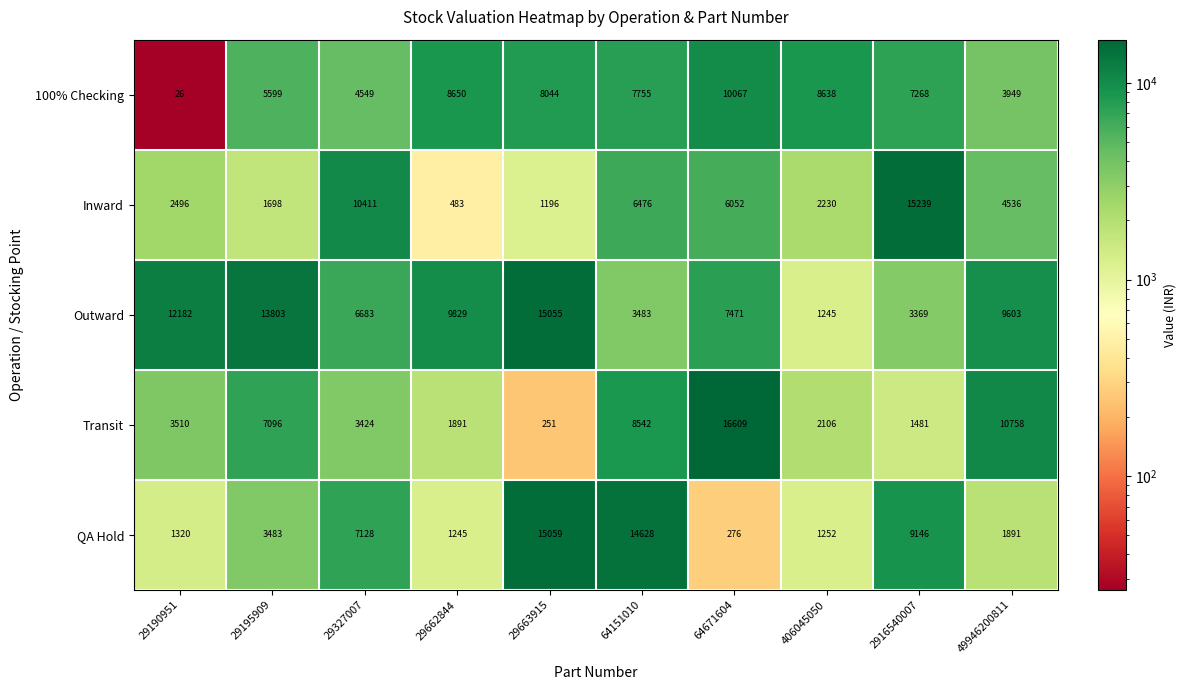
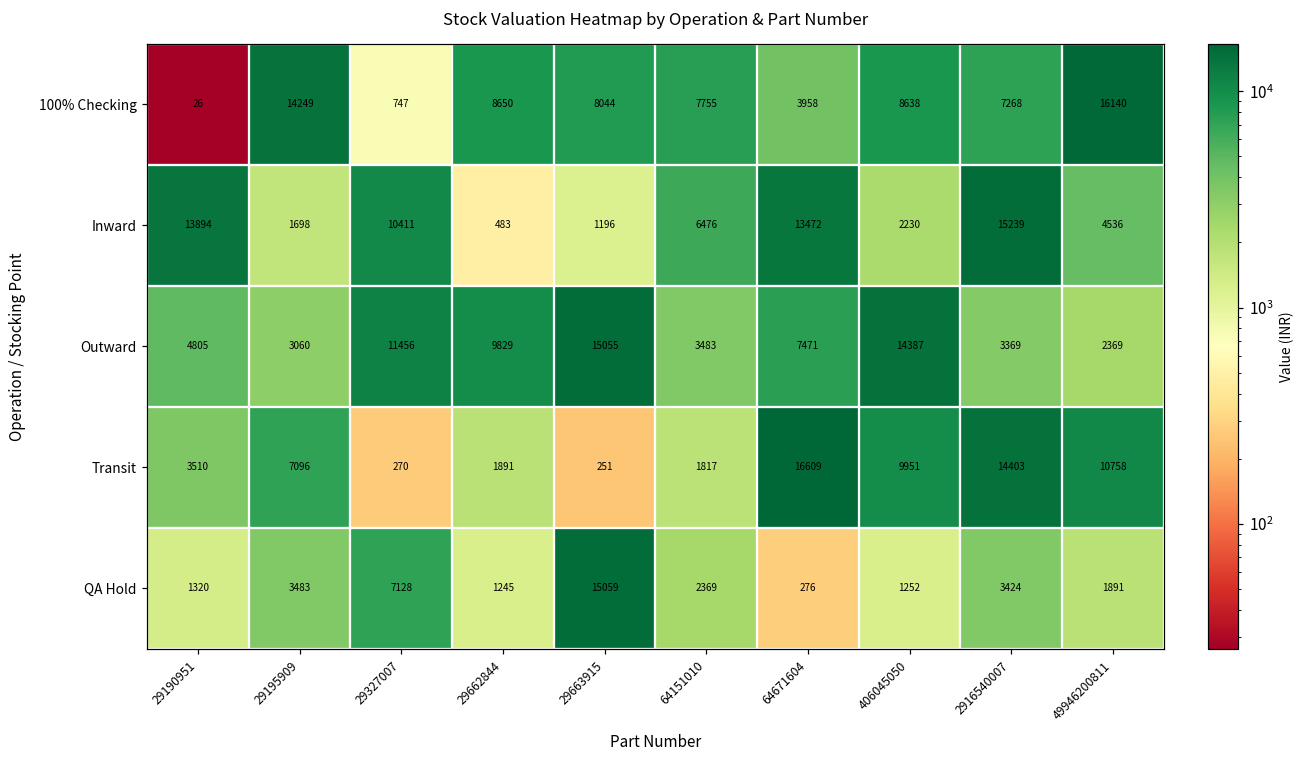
  {
    "100% Checking": {
      "29190951": 26,
-     "29195909": 5599,
-     "29327007": 4549,
+     "29195909": 14249,
+     "29327007": 747,
      "29662844": 8650,
      "29663915": 8044,
      "64151010": 7755,
-     "64671604": 10067,
+     "64671604": 3958,
      "406045050": 8638,
      "2916540007": 7268,
-     "49946200811": 3949
+     "49946200811": 16140
    },
    "Inward": {
-     "29190951": 2496,
+     "29190951": 13894,
      "29195909": 1698,
      "29327007": 10411,
      "29662844": 483,
      "29663915": 1196,
      "64151010": 6476,
-     "64671604": 6052,
+     "64671604": 13472,
      "406045050": 2230,
      "2916540007": 15239,
      "49946200811": 4536
    },
    "Outward": {
-     "29190951": 12182,
-     "29195909": 13803,
-     "29327007": 6683,
+     "29190951": 4805,
+     "29195909": 3060,
+     "29327007": 11456,
      "29662844": 9829,
      "29663915": 15055,
      "64151010": 3483,
      "64671604": 7471,
-     "406045050": 1245,
+     "406045050": 14387,
      "2916540007": 3369,
-     "49946200811": 9603
+     "49946200811": 2369
    },
    "Transit": {
      "29190951": 3510,
      "29195909": 7096,
-     "29327007": 3424,
+     "29327007": 270,
      "29662844": 1891,
      "29663915": 251,
-     "64151010": 8542,
+     "64151010": 1817,
      "64671604": 16609,
-     "406045050": 2106,
-     "2916540007": 1481,
+     "406045050": 9951,
+     "2916540007": 14403,
      "49946200811": 10758
    },
    "QA Hold": {
      "29190951": 1320,
      "29195909": 3483,
      "29327007": 7128,
      "29662844": 1245,
      "29663915": 15059,
-     "64151010": 14628,
+     "64151010": 2369,
      "64671604": 276,
      "406045050": 1252,
-     "2916540007": 9146,
+     "2916540007": 3424,
      "49946200811": 1891
    }
  }
